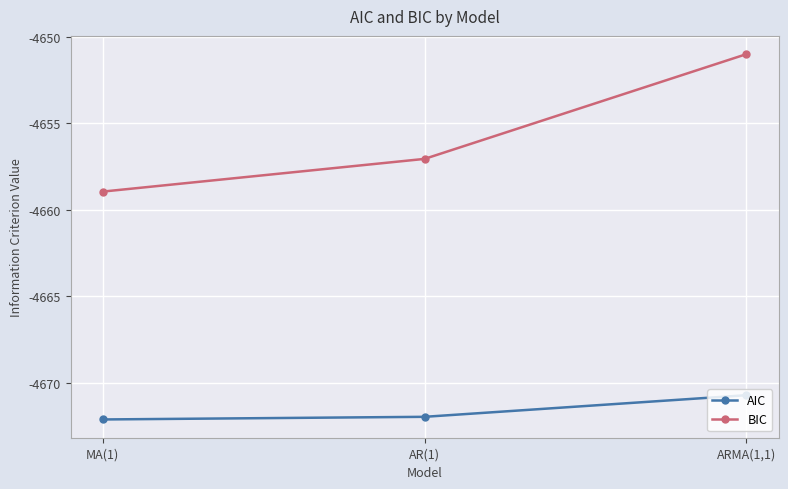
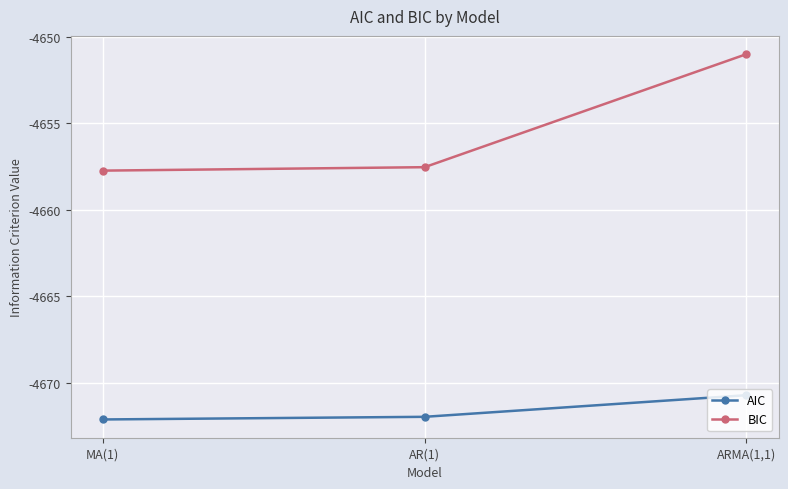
  {
    "AIC": {
      "MA(1)": -4672.1,
      "AR(1)": -4672.0
    },
    "BIC": {
-     "MA(1)": -4659.0,
-     "AR(1)": -4657.1,
+     "MA(1)": -4657.7,
+     "AR(1)": -4657.5,
      "ARMA(1,1)": -4651.0
    }
  }
